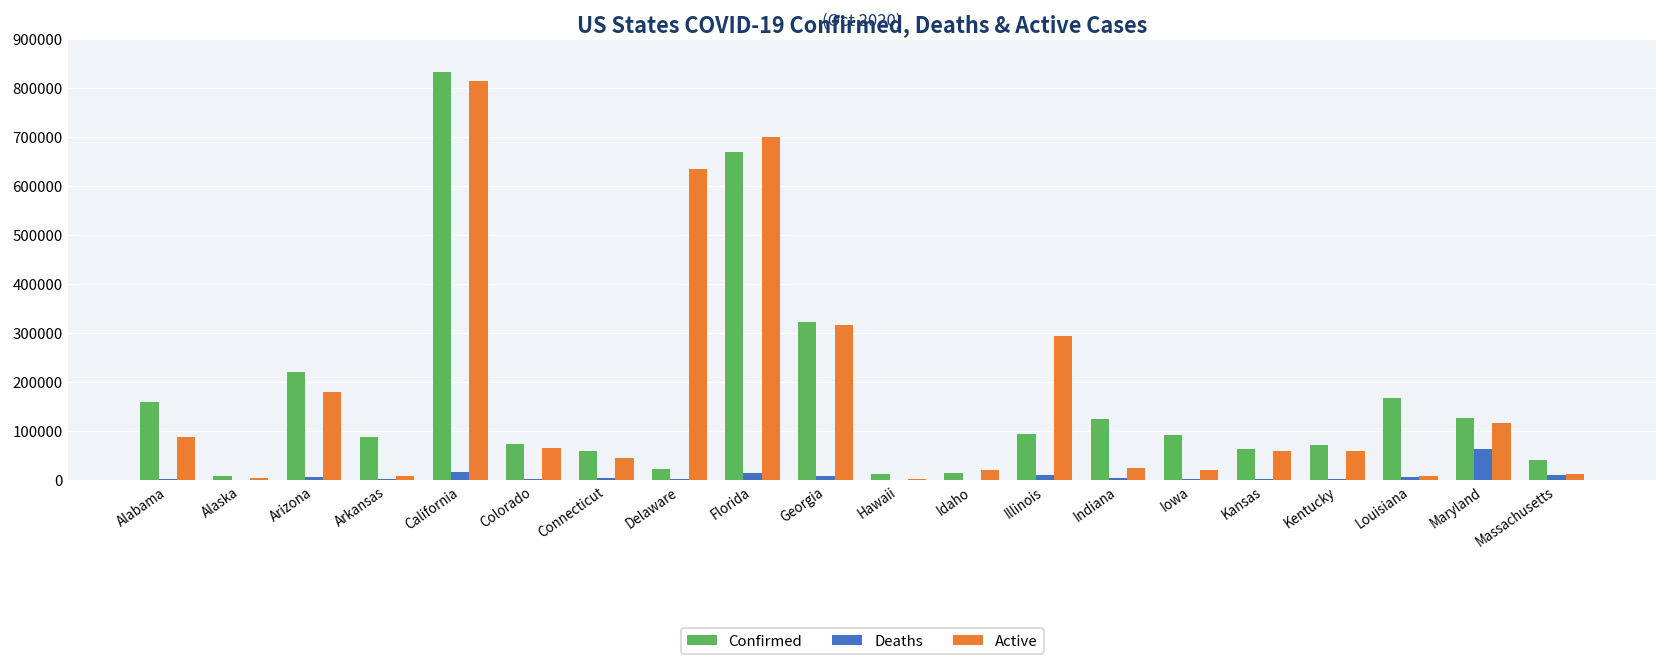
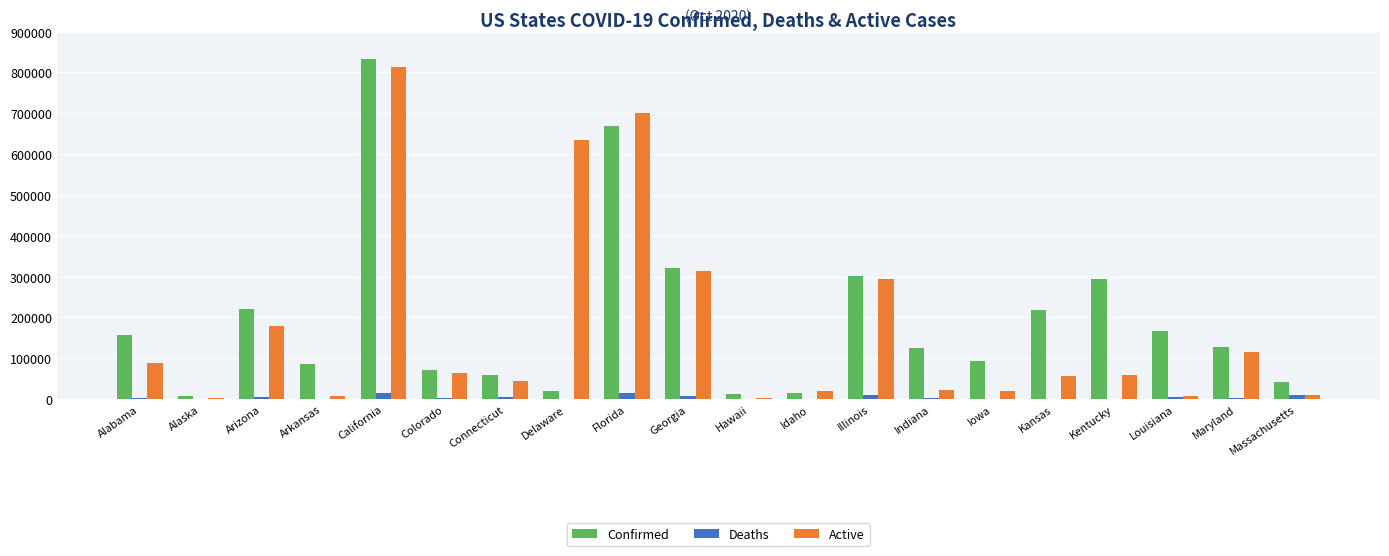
  {
    "Confirmed": {
      "Alabama": 160000,
      "Alaska": 10000,
      "Arizona": 220000,
      "Arkansas": 90000,
      "California": 830000,
      "Colorado": 70000,
      "Connecticut": 60000,
      "Delaware": 20000,
      "Florida": 670000,
      "Georgia": 320000,
      "Hawaii": 10000,
      "Idaho": 10000,
-     "Illinois": 90000,
+     "Illinois": 300000,
      "Indiana": 120000,
      "Iowa": 90000,
-     "Kansas": 60000,
-     "Kentucky": 70000,
+     "Kansas": 220000,
+     "Kentucky": 290000,
      "Louisiana": 170000,
      "Maryland": 130000,
      "Massachusetts": 40000
    },
    "Deaths": {
      "California": 20000,
      "Florida": 10000,
      "Georgia": 10000,
      "Illinois": 10000,
-     "Maryland": 60000,
+     "Maryland": 0,
      "Massachusetts": 10000
    },
    "Active": {
      "Alabama": 90000,
      "Arizona": 180000,
      "Arkansas": 10000,
      "California": 810000,
      "Colorado": 60000,
      "Connecticut": 40000,
      "Delaware": 630000,
      "Florida": 700000,
      "Georgia": 320000,
      "Idaho": 20000,
      "Illinois": 290000,
      "Indiana": 20000,
      "Iowa": 20000,
      "Kansas": 60000,
      "Kentucky": 60000,
      "Louisiana": 10000,
      "Maryland": 120000,
      "Massachusetts": 10000
    }
  }
